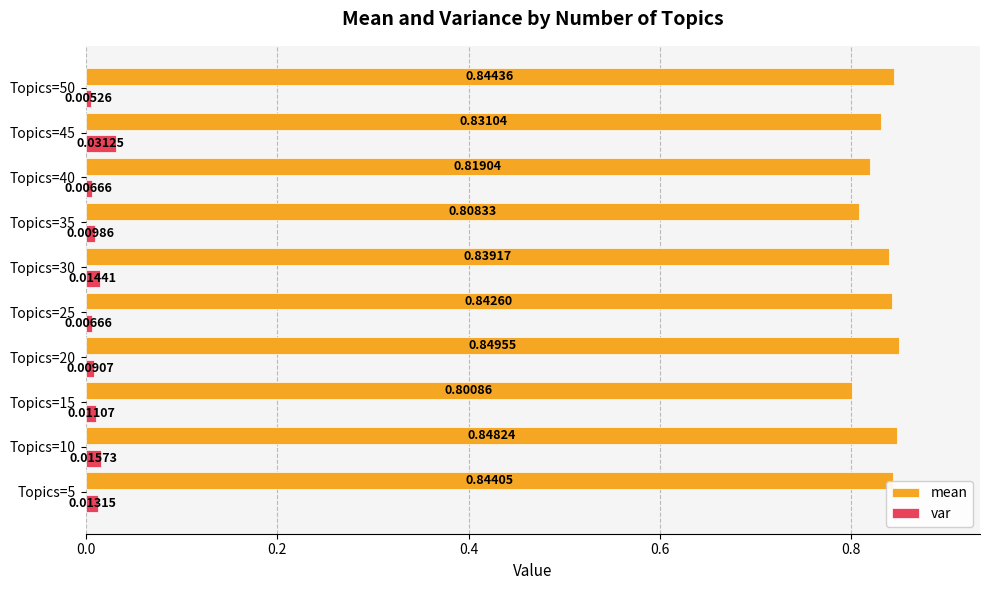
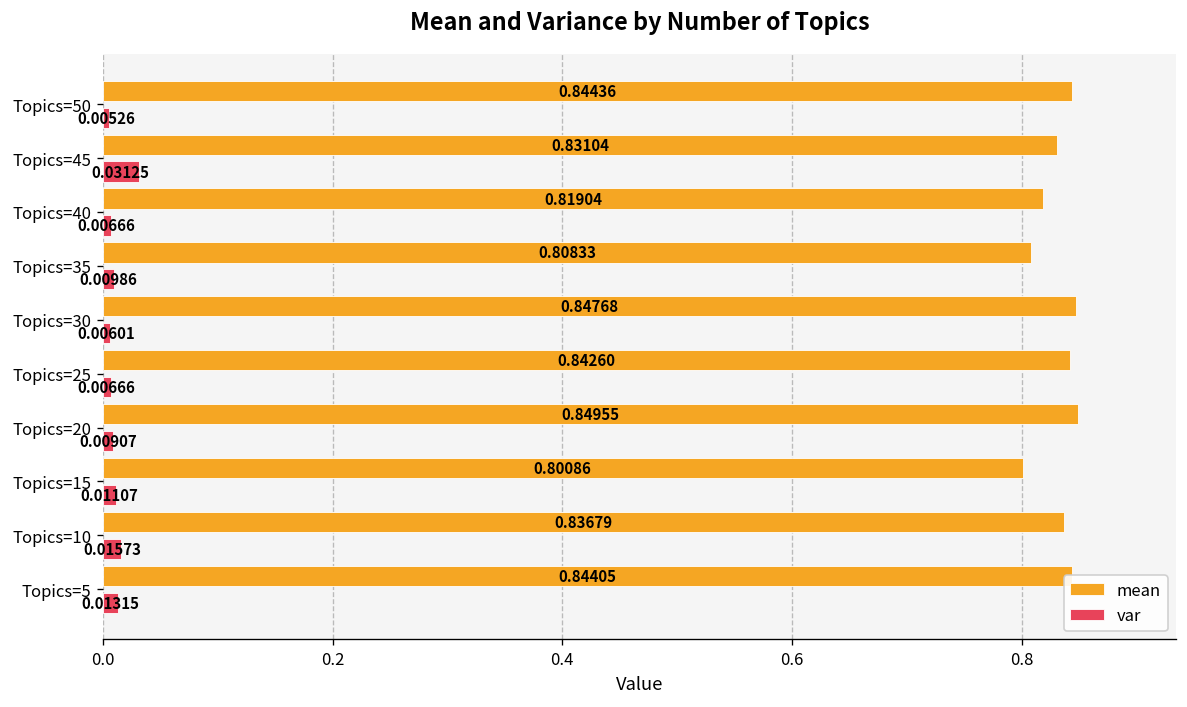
  {
    "mean": {
      "Topics=50": 0.84436,
      "Topics=45": 0.83104,
      "Topics=40": 0.81904,
      "Topics=35": 0.80833,
-     "Topics=30": 0.83917,
+     "Topics=30": 0.84768,
      "Topics=25": 0.84260,
      "Topics=20": 0.84955,
      "Topics=15": 0.80086,
-     "Topics=10": 0.84824,
+     "Topics=10": 0.83679,
      "Topics=5": 0.84405
    },
    "var": {
      "Topics=50": 0.00526,
      "Topics=45": 0.03125,
      "Topics=40": 0.00666,
      "Topics=35": 0.00986,
-     "Topics=30": 0.01441,
+     "Topics=30": 0.00601,
      "Topics=25": 0.00666,
      "Topics=20": 0.00907,
      "Topics=15": 0.01107,
      "Topics=10": 0.01573,
      "Topics=5": 0.01315
    }
  }
